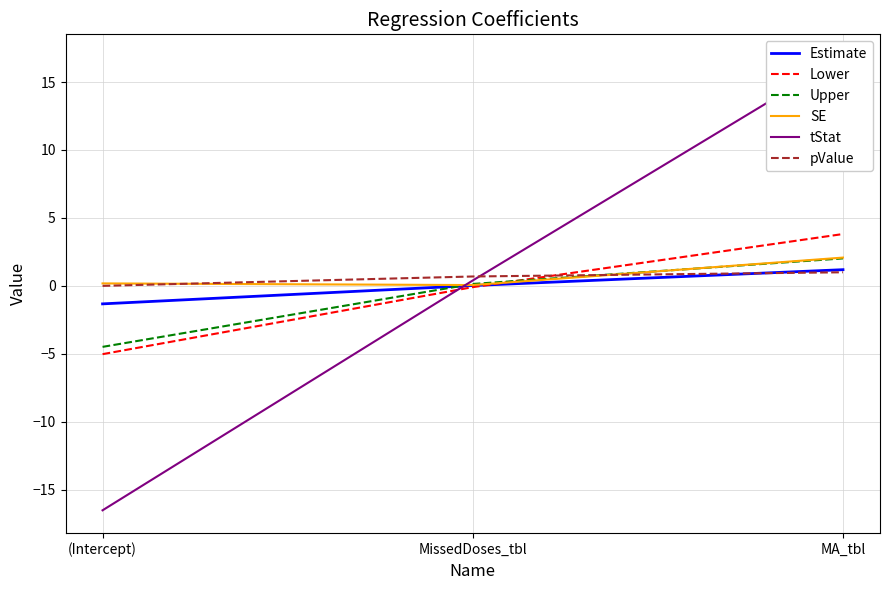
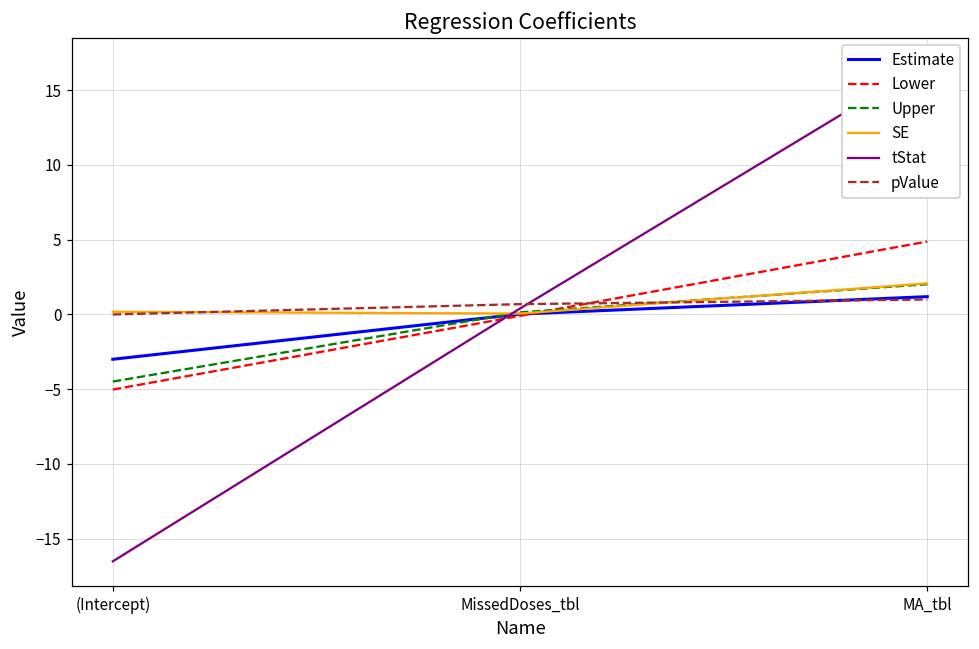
  {
    "Estimate": {
-     "(Intercept)": -1.3,
+     "(Intercept)": -3.0,
      "MA_tbl": 1.2
    },
    "Lower": {
      "(Intercept)": -5.0,
-     "MA_tbl": 3.8
+     "MA_tbl": 4.9
    },
    "Upper": {
      "(Intercept)": -4.5
    },
    "tStat": {
      "(Intercept)": -16.5,
      "MissedDoses_tbl": 0.4
    },
    "pValue": {
      "MissedDoses_tbl": 0.7,
      "MA_tbl": 1.0
    }
  }
